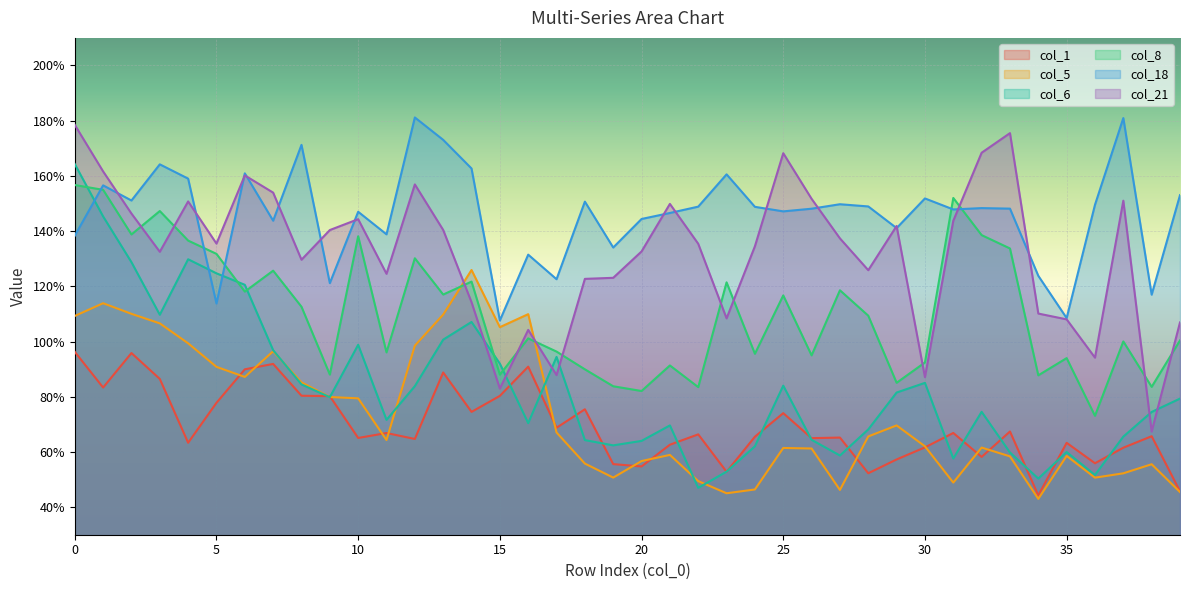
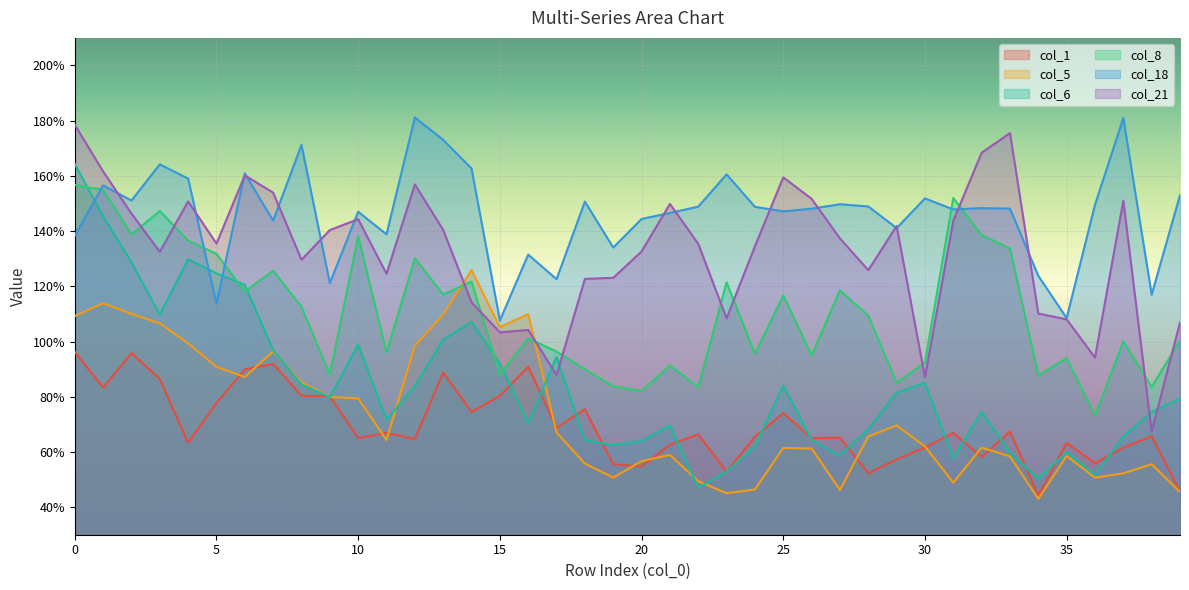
  {
    "col_21": {
      "0": "178%",
      "5": "135%",
      "10": "144%",
-     "15": "83%",
+     "15": "103%",
      "20": "133%",
-     "25": "168%",
+     "25": "159%",
      "30": "87%"
    }
  }
